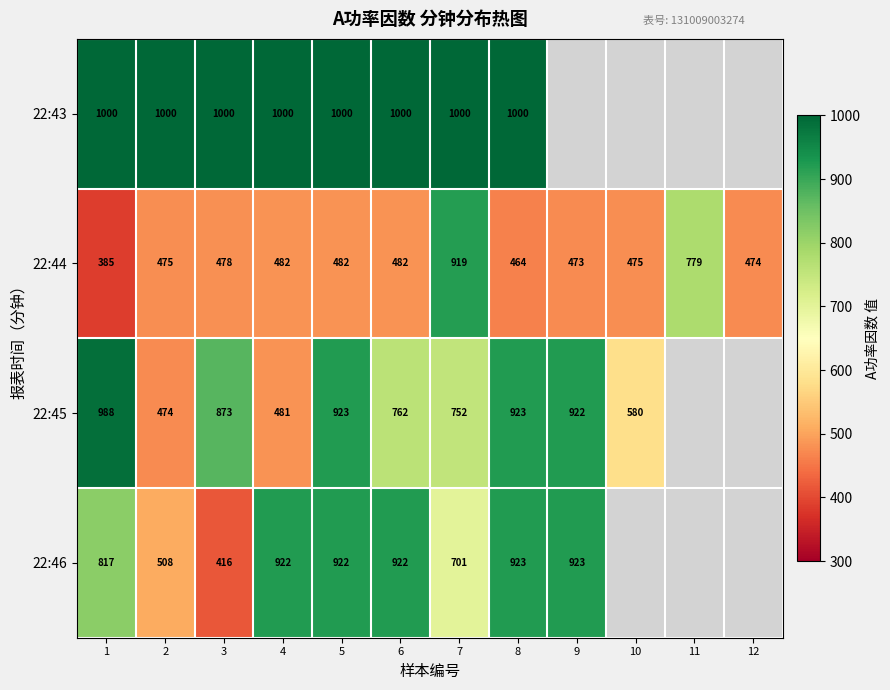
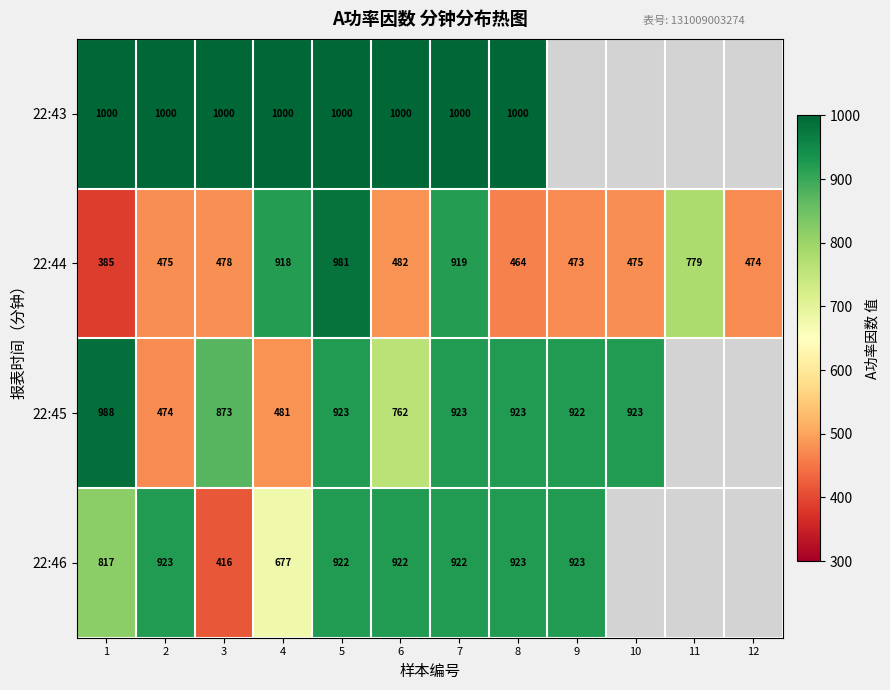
  {
    "22:43": {
      "1": 1000,
      "2": 1000,
      "3": 1000,
      "4": 1000,
      "5": 1000,
      "6": 1000,
      "7": 1000,
      "8": 1000
    },
    "22:44": {
      "1": 385,
      "2": 475,
      "3": 478,
-     "4": 482,
-     "5": 482,
+     "4": 918,
+     "5": 981,
      "6": 482,
      "7": 919,
      "8": 464,
      "9": 473,
      "10": 475,
      "11": 779,
      "12": 474
    },
    "22:45": {
      "1": 988,
      "2": 474,
      "3": 873,
      "4": 481,
      "5": 923,
      "6": 762,
-     "7": 752,
+     "7": 923,
      "8": 923,
      "9": 922,
-     "10": 580
+     "10": 923
    },
    "22:46": {
      "1": 817,
-     "2": 508,
+     "2": 923,
      "3": 416,
-     "4": 922,
+     "4": 677,
      "5": 922,
      "6": 922,
-     "7": 701,
+     "7": 922,
      "8": 923,
      "9": 923
    }
  }
